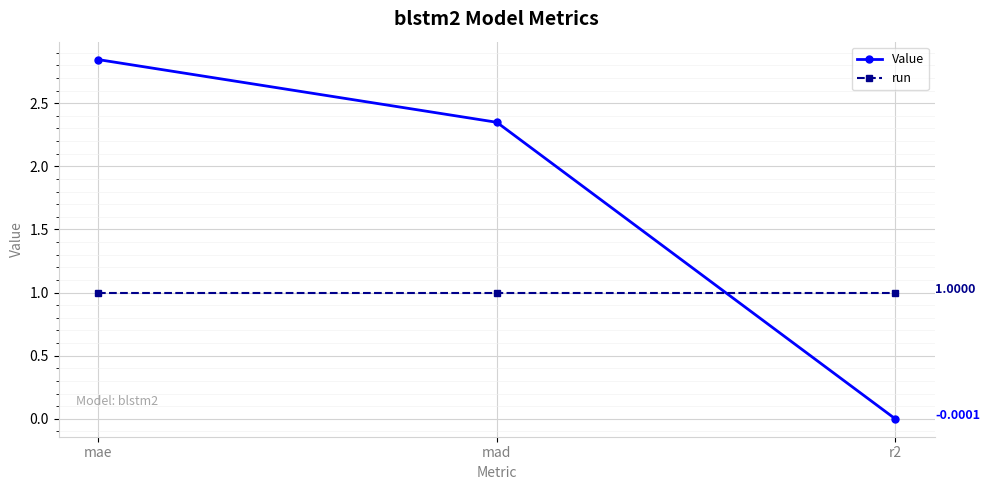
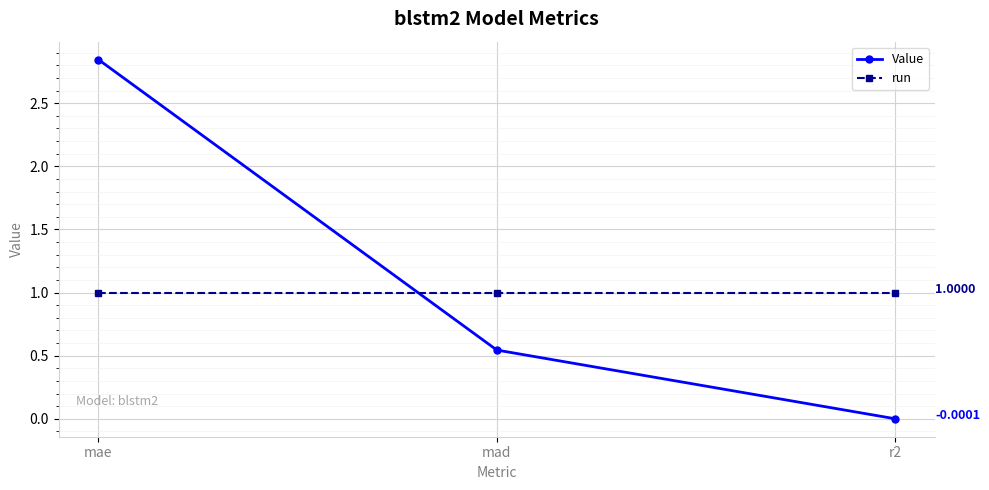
  {
    "Value": {
      "mae": 2.84,
-     "mad": 2.35,
+     "mad": 0.54,
      "r2": 0.00
    },
    "run": {
      "mae": 1.00,
      "mad": 1.00,
      "r2": 1.00
    }
  }
